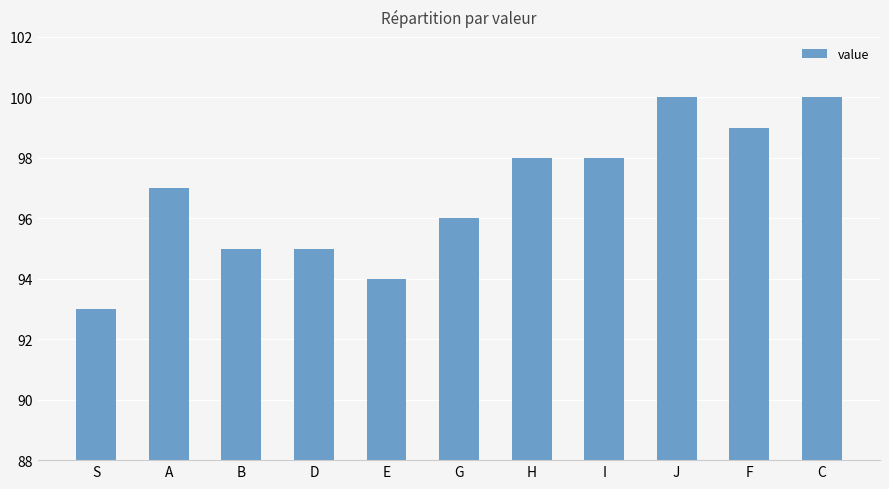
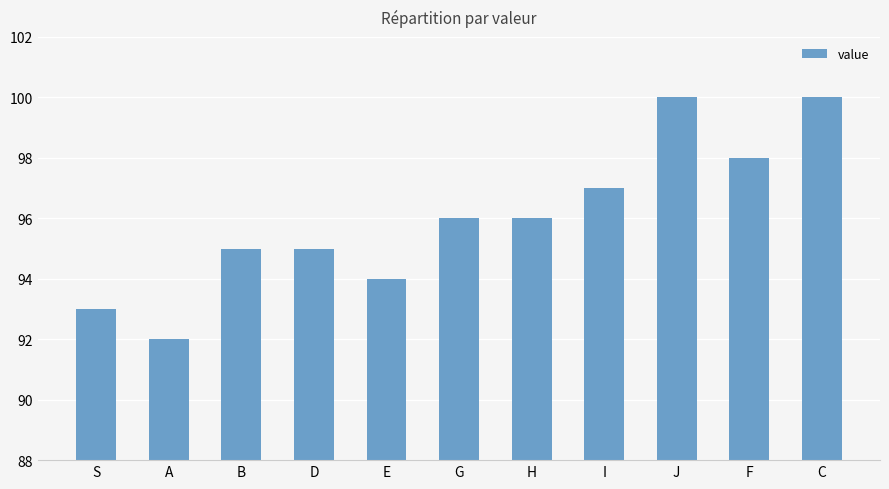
  {
    "S": 93,
-   "A": 97,
+   "A": 92,
    "B": 95,
    "D": 95,
    "E": 94,
    "G": 96,
-   "H": 98,
-   "I": 98,
+   "H": 96,
+   "I": 97,
    "J": 100,
-   "F": 99,
+   "F": 98,
    "C": 100
  }
